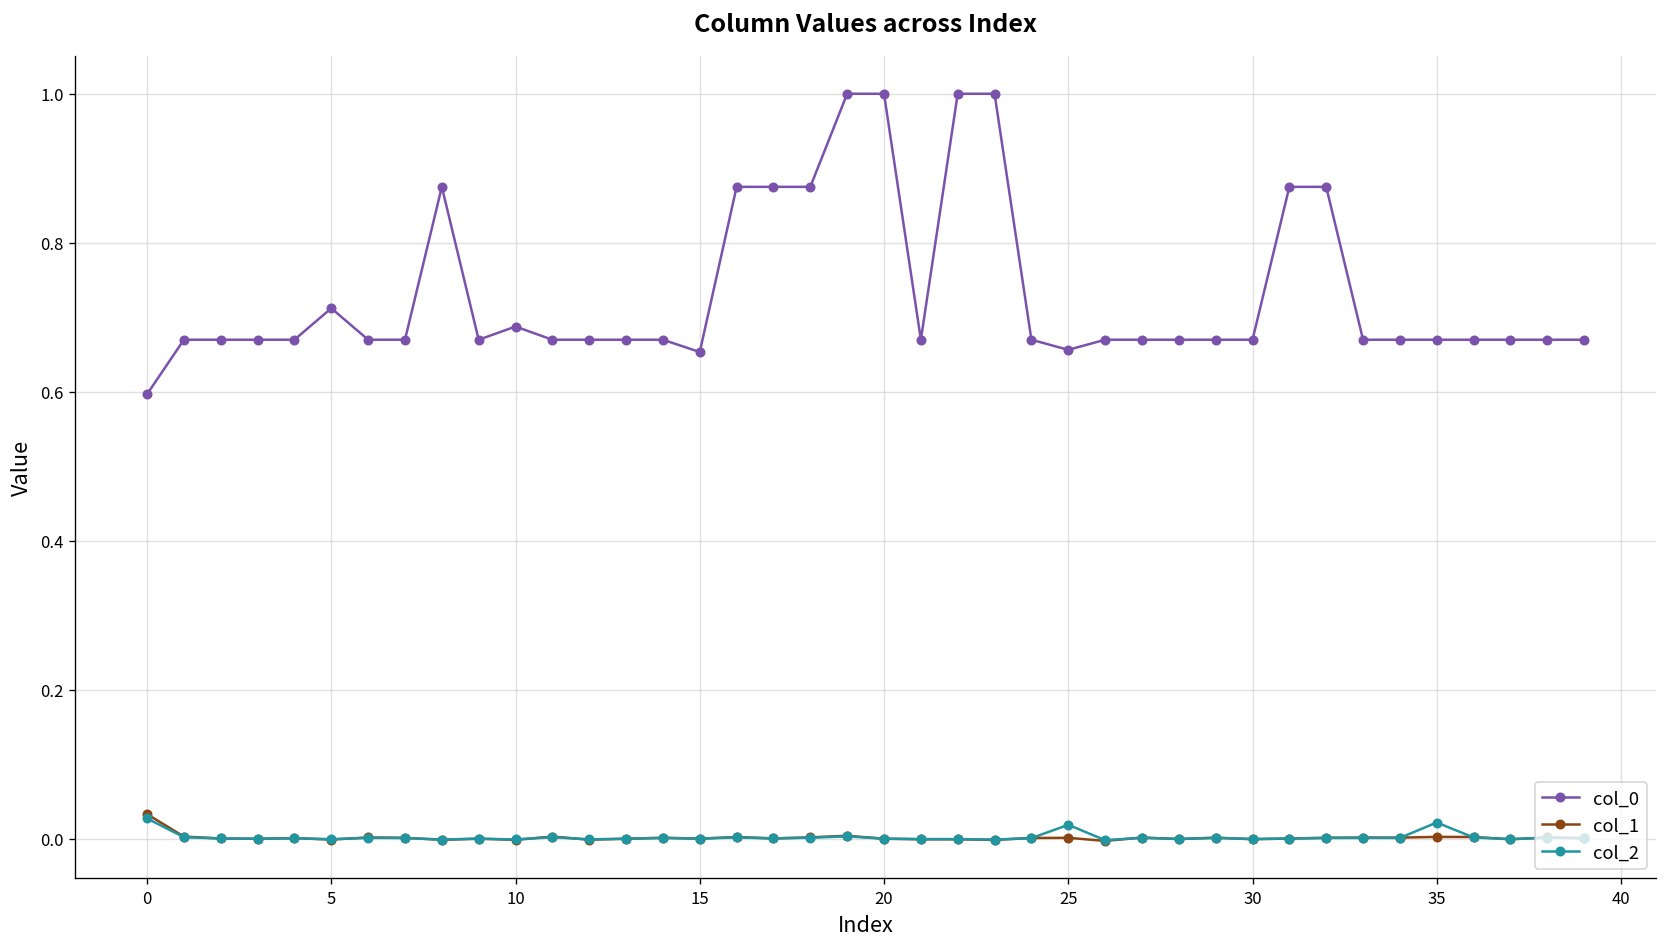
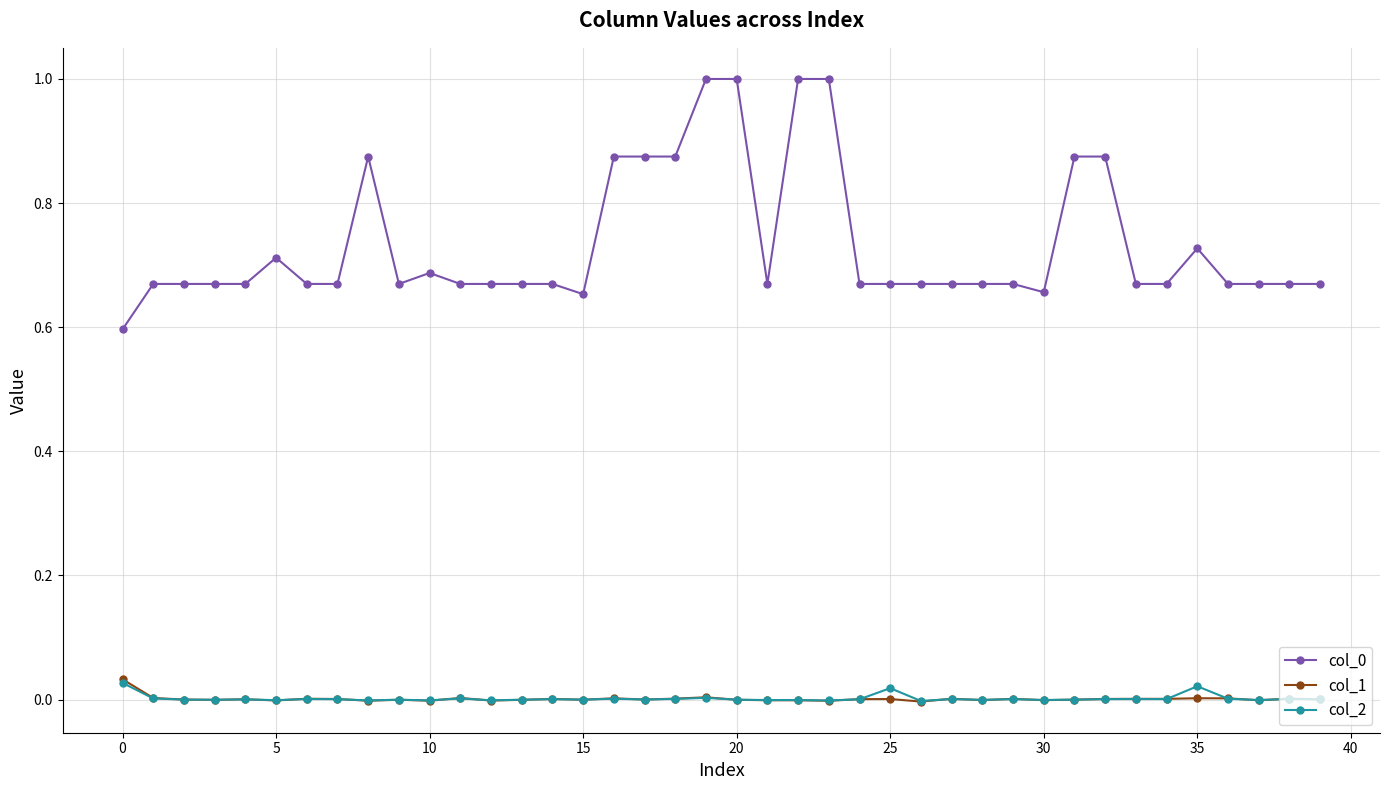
  {
    "col_0": {
      "0": 0.60,
      "5": 0.71,
      "10": 0.69,
      "15": 0.65,
      "20": 1.00,
-     "25": 0.66,
-     "30": 0.67,
-     "35": 0.67
+     "25": 0.67,
+     "30": 0.66,
+     "35": 0.73
    },
    "col_1": {
      "0": 0.03,
      "25": 0.00,
      "35": 0.00
    },
    "col_2": {
      "0": 0.03,
      "25": 0.02,
      "35": 0.02
    }
  }
